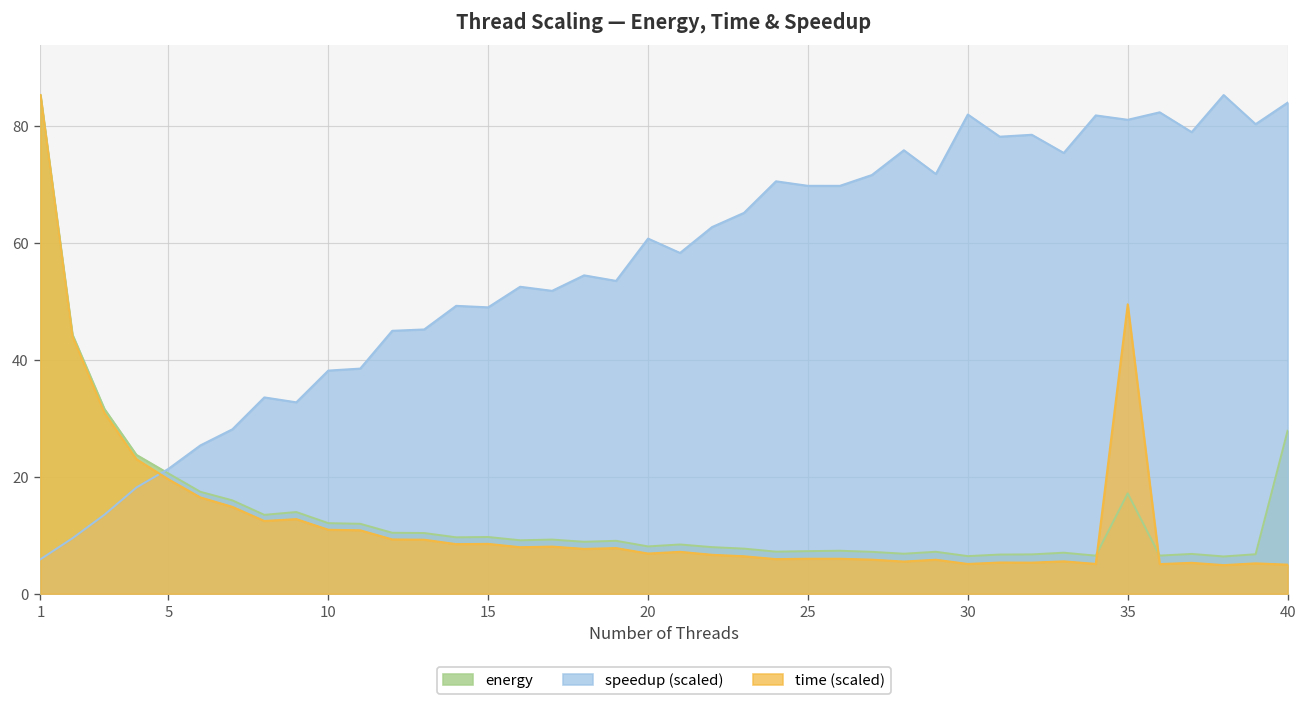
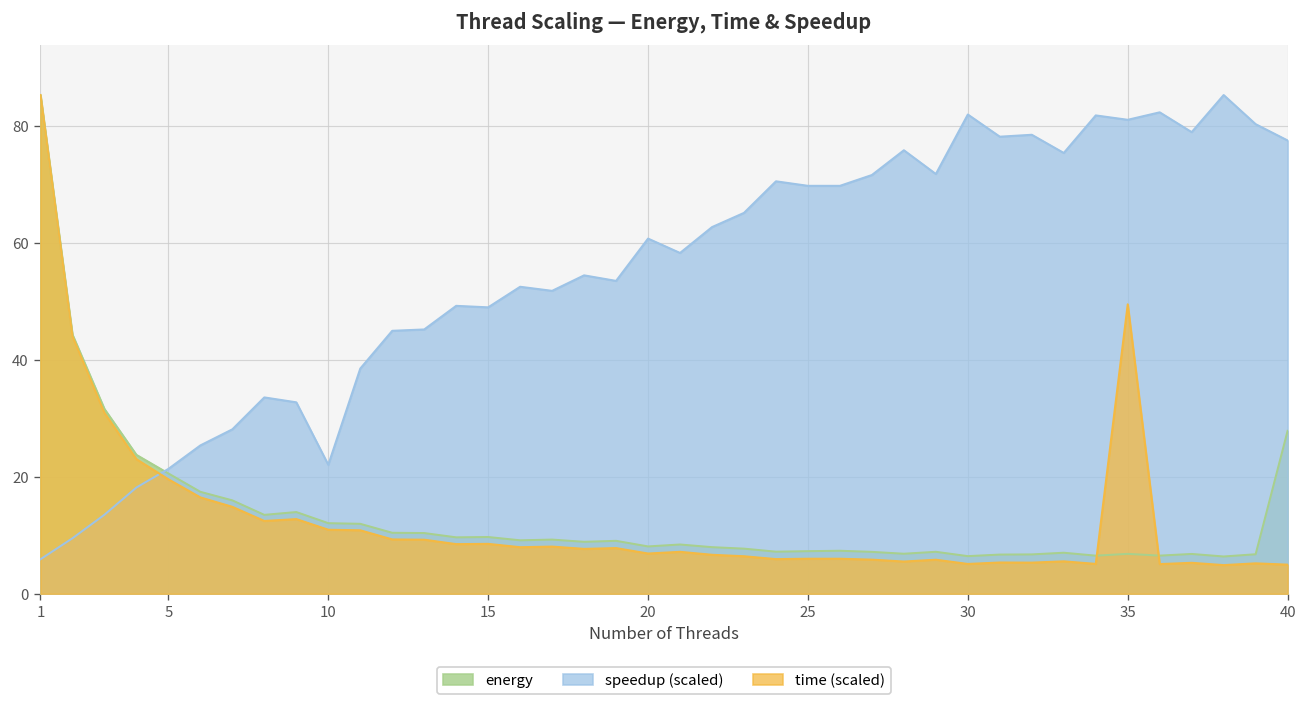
  {
    "energy": {
      "5": 21,
      "10": 12,
      "15": 10,
      "20": 8,
      "25": 7,
      "30": 6,
-     "35": 17,
+     "35": 7,
      "40": 28
    },
    "speedup (scaled)": {
      "1": 6,
      "5": 21,
-     "10": 38,
+     "10": 22,
      "15": 49,
      "20": 61,
      "25": 70,
      "30": 82,
      "35": 81,
-     "40": 84
+     "40": 78
    },
    "time (scaled)": {
      "5": 20,
      "10": 11,
      "15": 9,
      "20": 7,
      "25": 6,
      "30": 5,
      "35": 50,
      "40": 5
    }
  }
